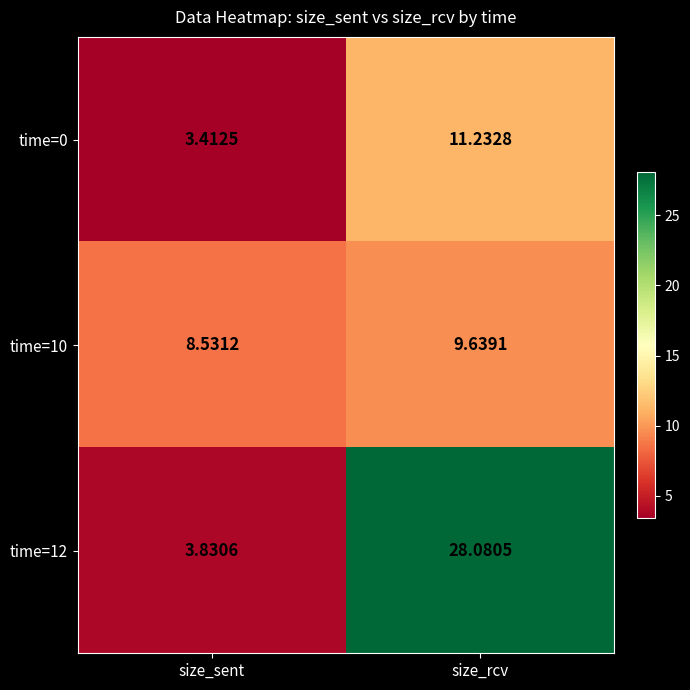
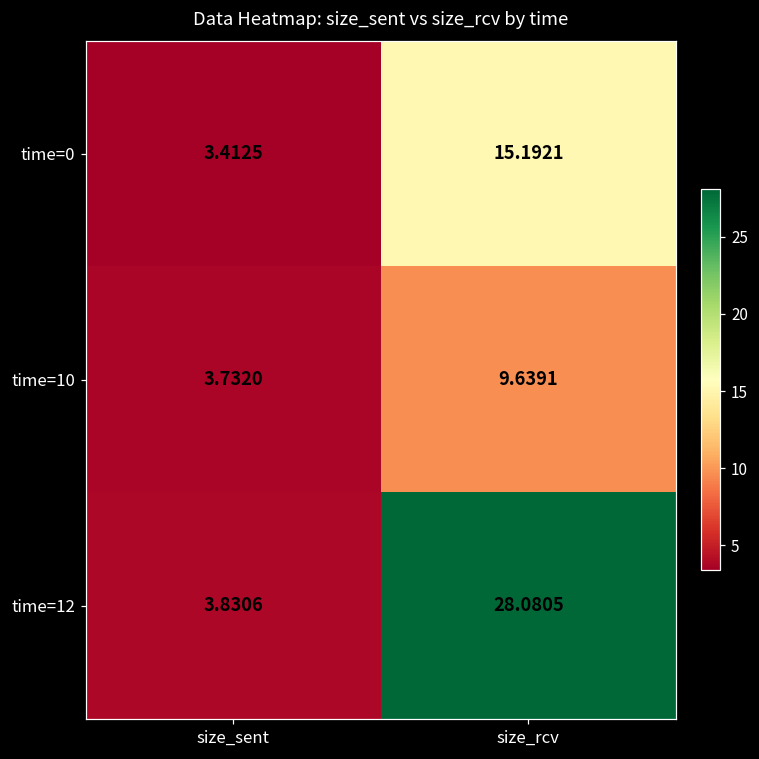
  {
    "time=0": {
      "size_sent": 3.4125,
-     "size_rcv": 11.2328
+     "size_rcv": 15.1921
    },
    "time=10": {
-     "size_sent": 8.5312,
+     "size_sent": 3.7320,
      "size_rcv": 9.6391
    },
    "time=12": {
      "size_sent": 3.8306,
      "size_rcv": 28.0805
    }
  }
